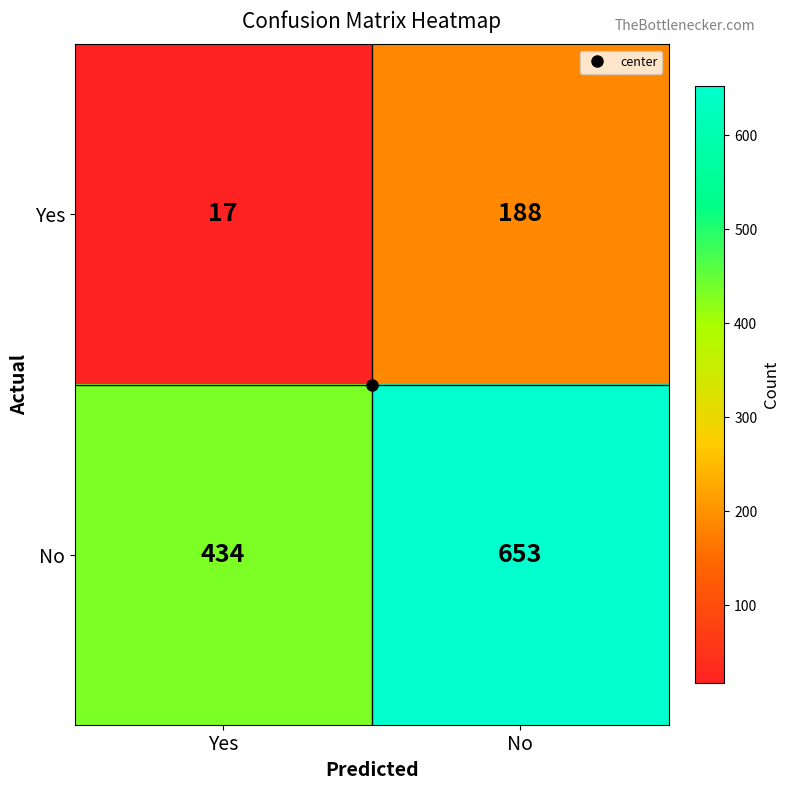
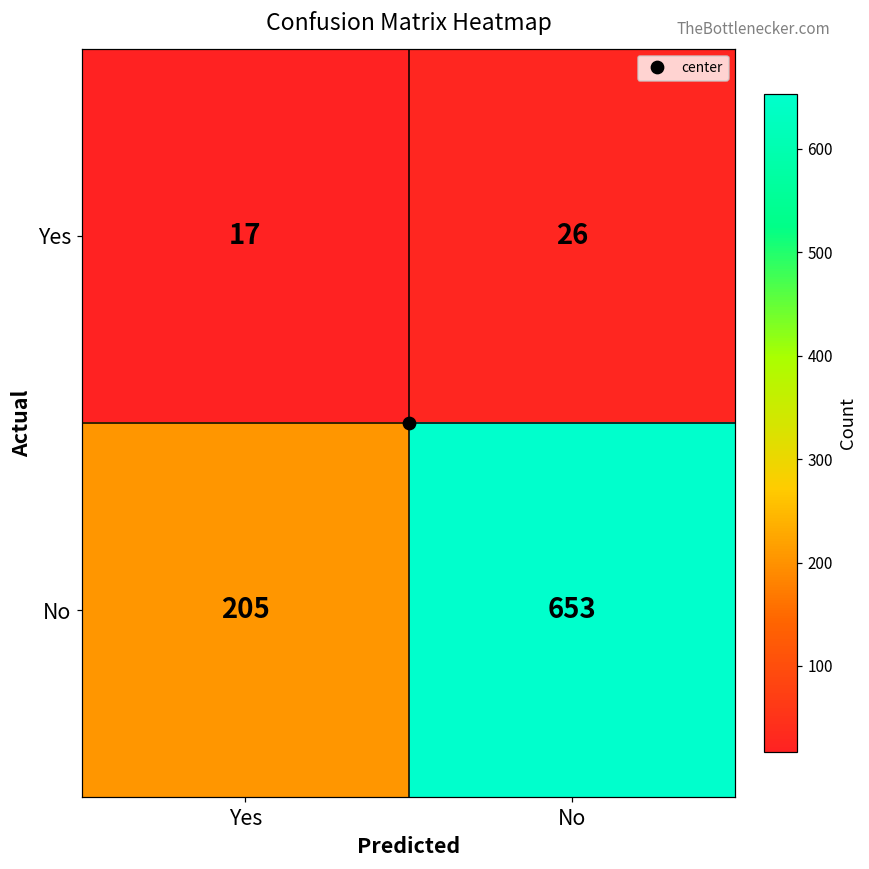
  {
    "Yes": {
      "Yes": 17,
-     "No": 188
+     "No": 26
    },
    "No": {
-     "Yes": 434,
+     "Yes": 205,
      "No": 653
    }
  }
